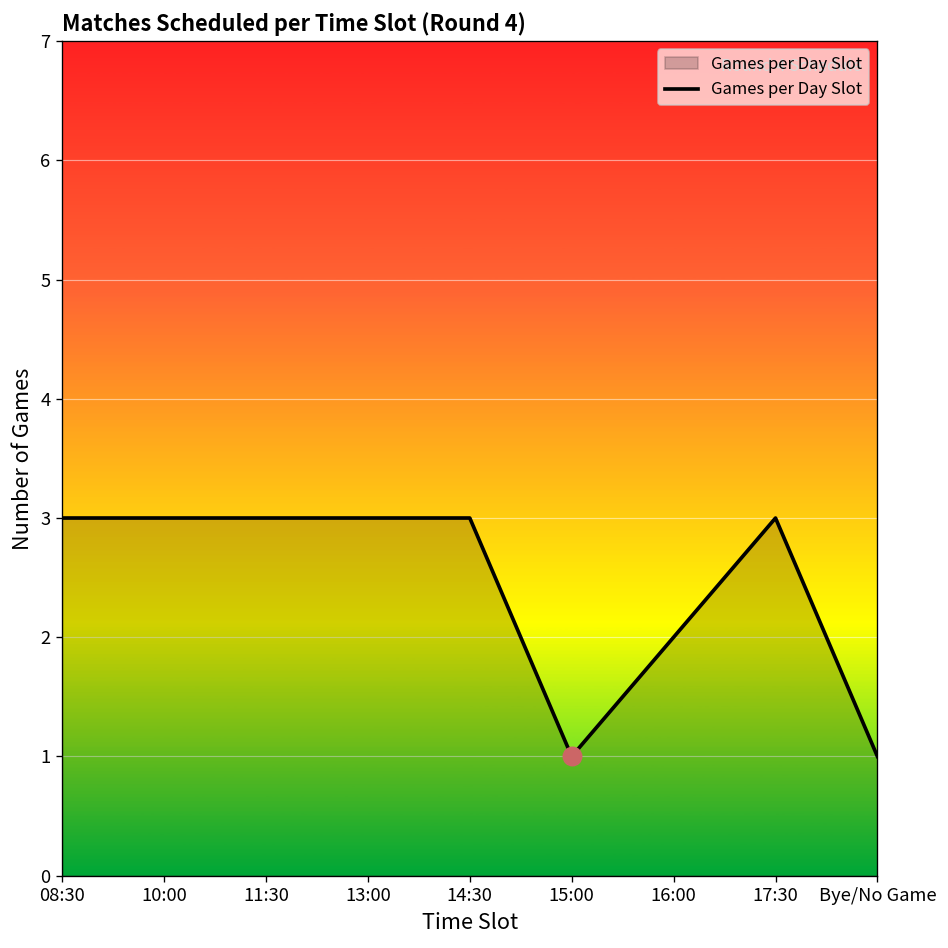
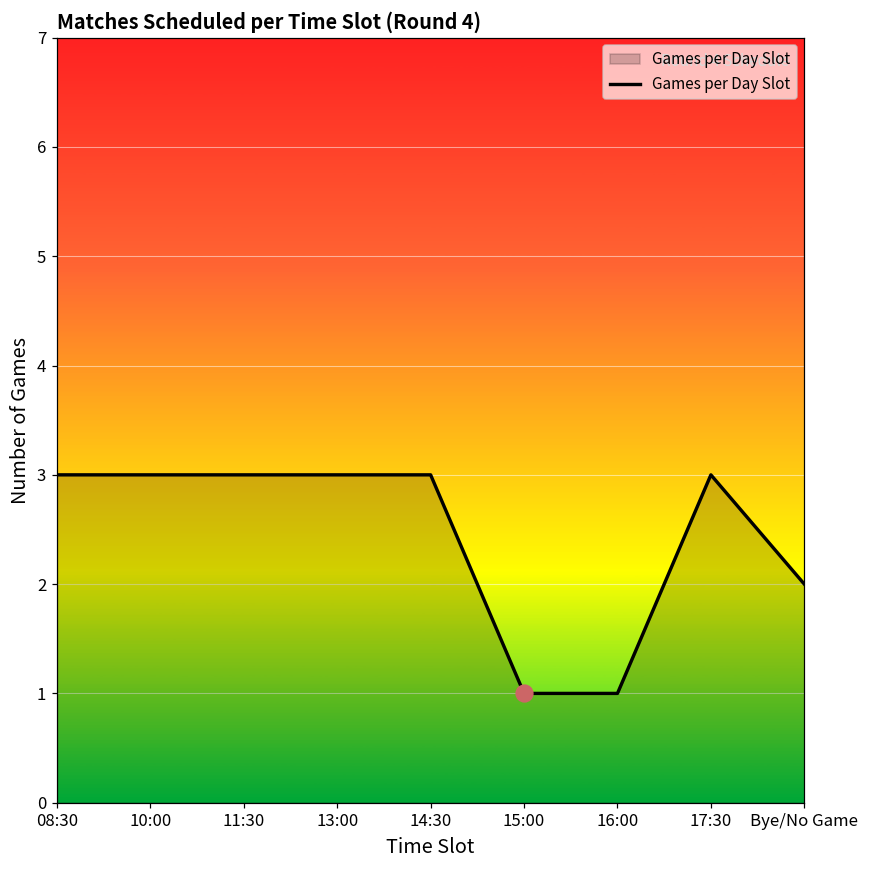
  {
    "Games per Day Slot": {
      "08:30": 3,
      "10:00": 3,
      "11:30": 3,
      "13:00": 3,
      "14:30": 3,
-     "16:00": 2,
+     "16:00": 1,
      "17:30": 3,
-     "Bye/No Game": 1
+     "Bye/No Game": 2
    }
  }
